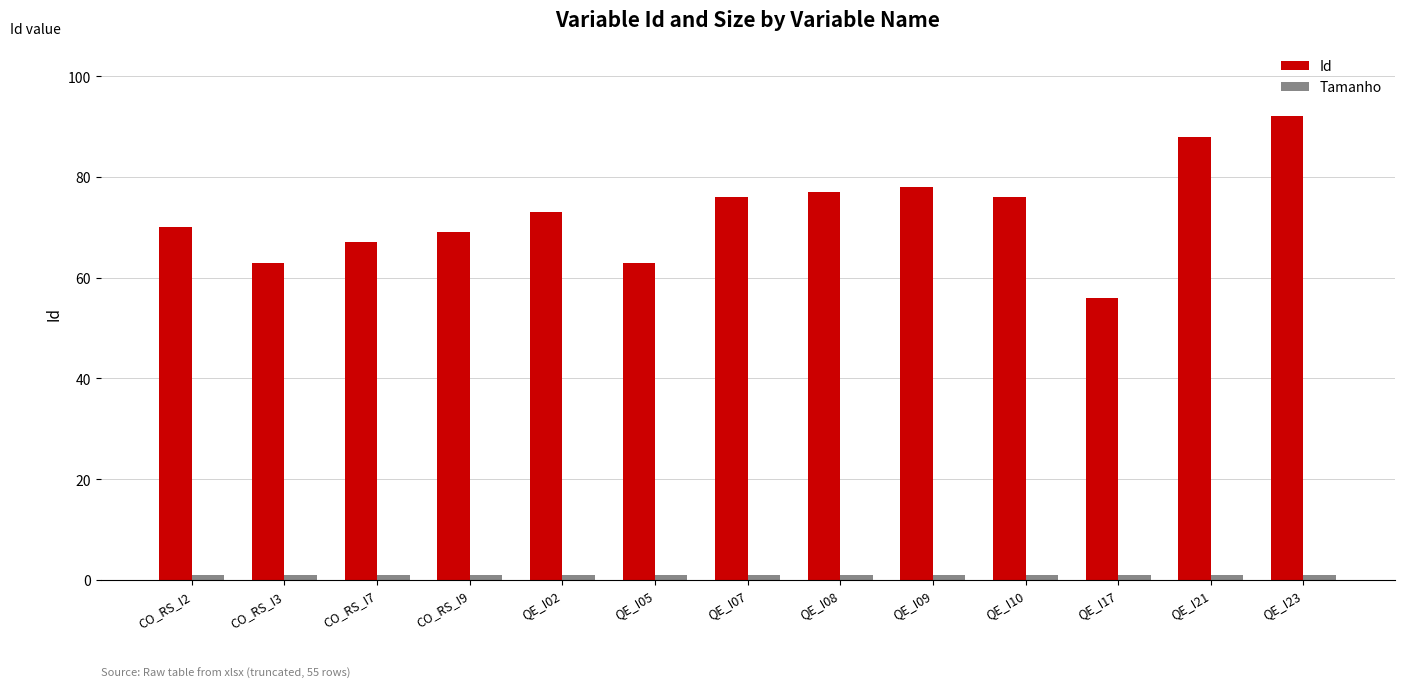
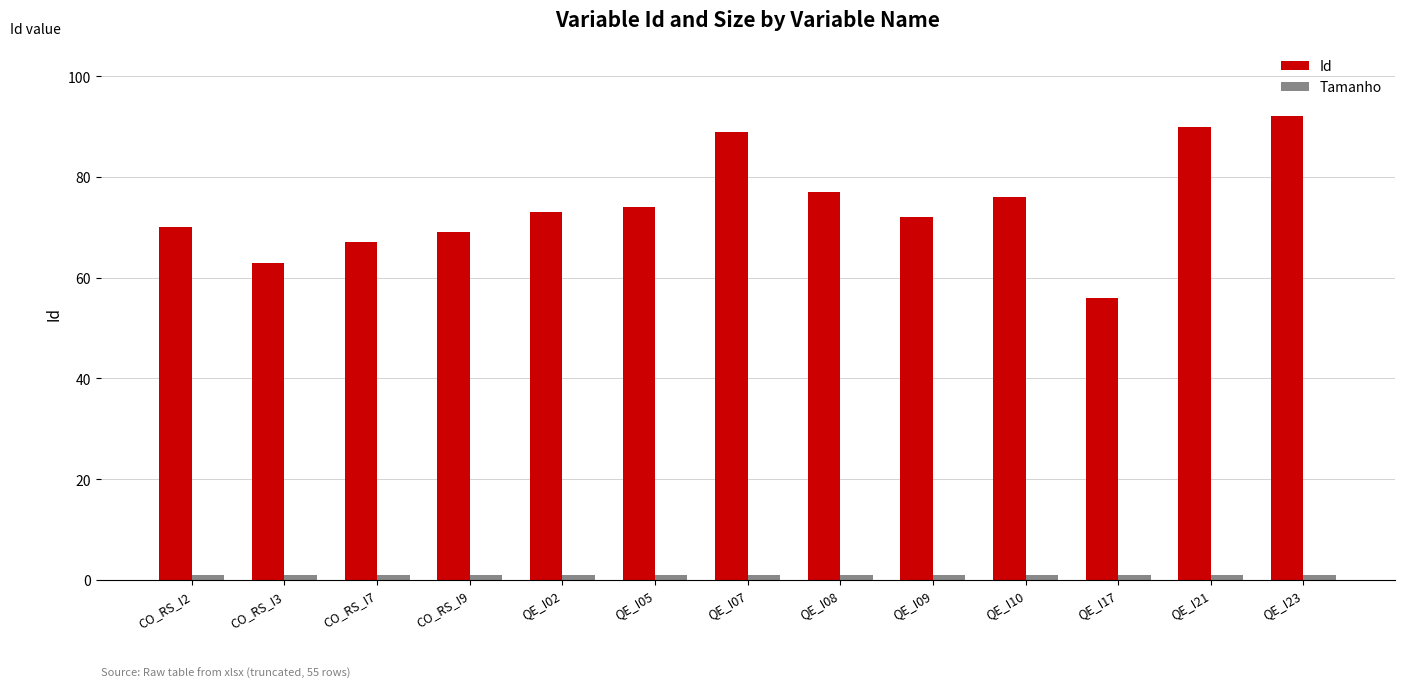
  {
    "Id": {
      "CO_RS_I2": 70,
      "CO_RS_I3": 63,
      "CO_RS_I7": 67,
      "CO_RS_I9": 69,
      "QE_I02": 73,
-     "QE_I05": 63,
-     "QE_I07": 76,
+     "QE_I05": 74,
+     "QE_I07": 89,
      "QE_I08": 77,
-     "QE_I09": 78,
+     "QE_I09": 72,
      "QE_I10": 76,
      "QE_I17": 56,
-     "QE_I21": 88,
+     "QE_I21": 90,
      "QE_I23": 92
    },
    "Tamanho": {
      "CO_RS_I2": 1,
      "CO_RS_I3": 1,
      "CO_RS_I7": 1,
      "CO_RS_I9": 1,
      "QE_I02": 1,
      "QE_I05": 1,
      "QE_I07": 1,
      "QE_I08": 1,
      "QE_I09": 1,
      "QE_I10": 1,
      "QE_I17": 1,
      "QE_I21": 1,
      "QE_I23": 1
    }
  }
